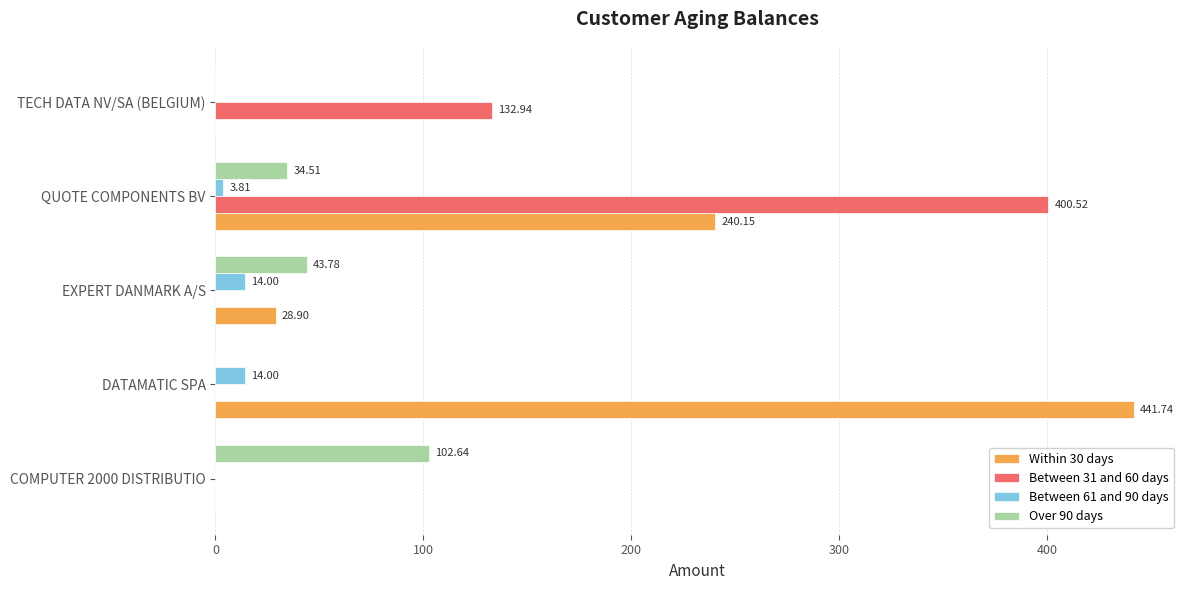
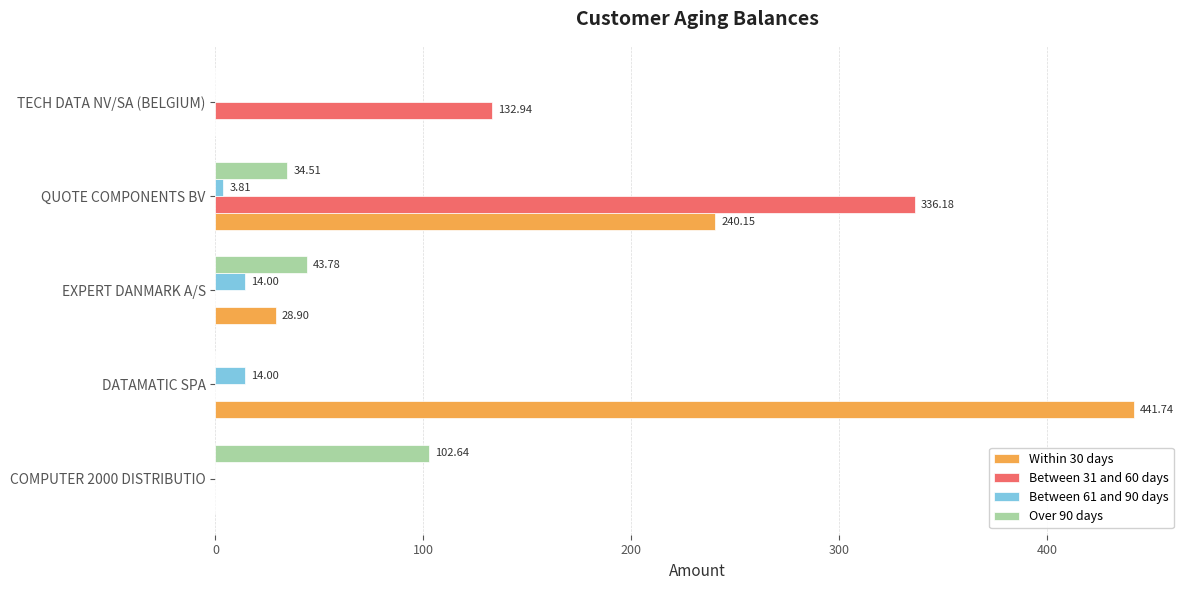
  {
    "Within 30 days": {
      "QUOTE COMPONENTS BV": 240.15,
      "EXPERT DANMARK A/S": 28.90,
      "DATAMATIC SPA": 441.74
    },
    "Between 31 and 60 days": {
      "TECH DATA NV/SA (BELGIUM)": 132.94,
-     "QUOTE COMPONENTS BV": 400.52
+     "QUOTE COMPONENTS BV": 336.18
    },
    "Between 61 and 90 days": {
      "QUOTE COMPONENTS BV": 3.81,
      "EXPERT DANMARK A/S": 14.00,
      "DATAMATIC SPA": 14.00
    },
    "Over 90 days": {
      "QUOTE COMPONENTS BV": 34.51,
      "EXPERT DANMARK A/S": 43.78,
      "COMPUTER 2000 DISTRIBUTIO": 102.64
    }
  }
